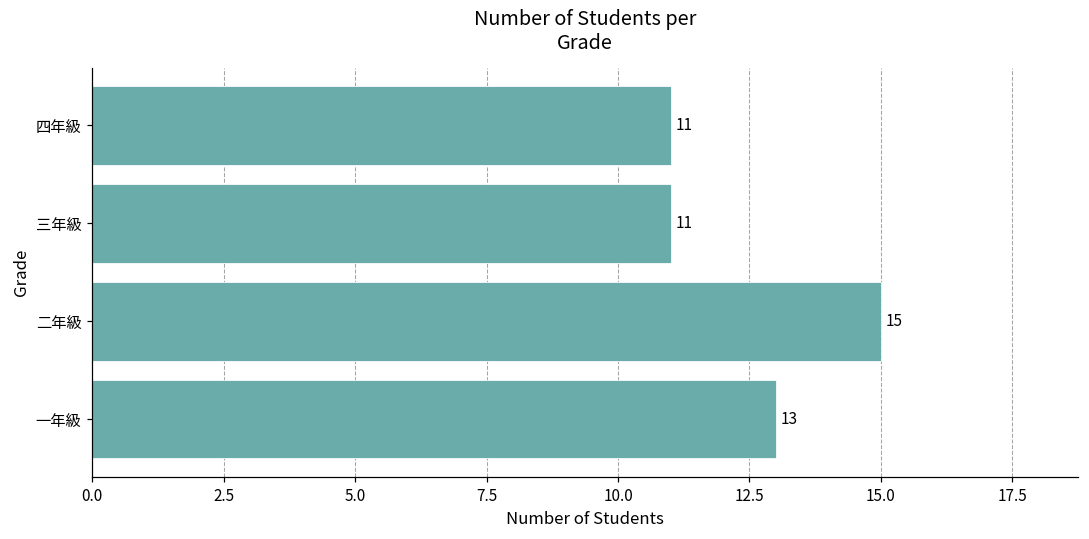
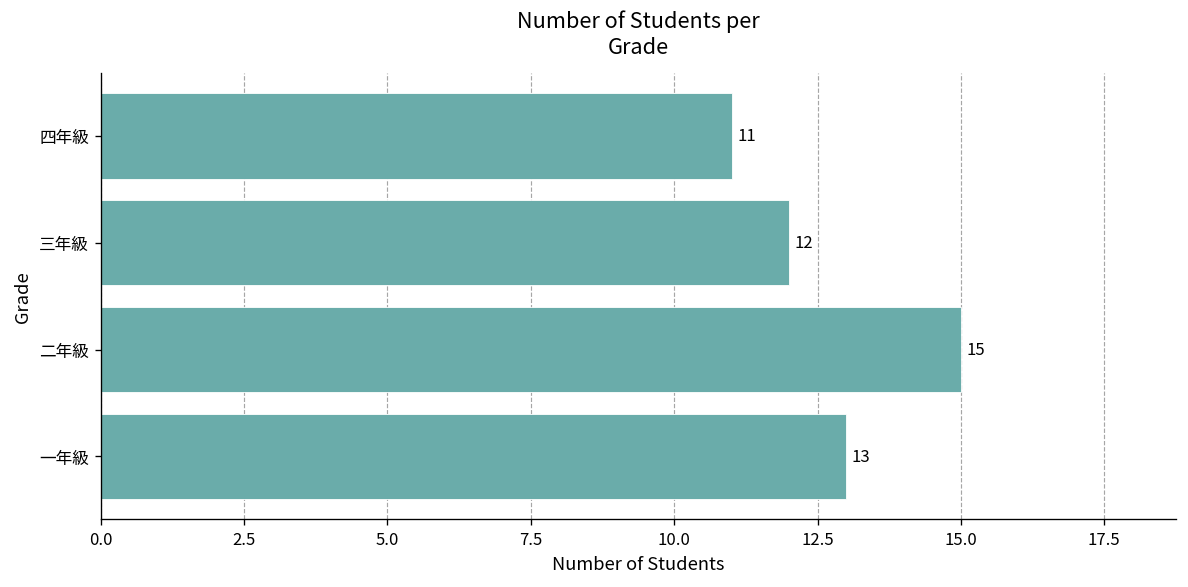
  {
    "四年級": 11,
-   "三年級": 11,
+   "三年級": 12,
    "二年級": 15,
    "一年級": 13
  }
